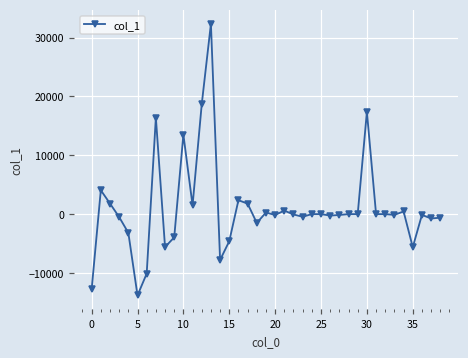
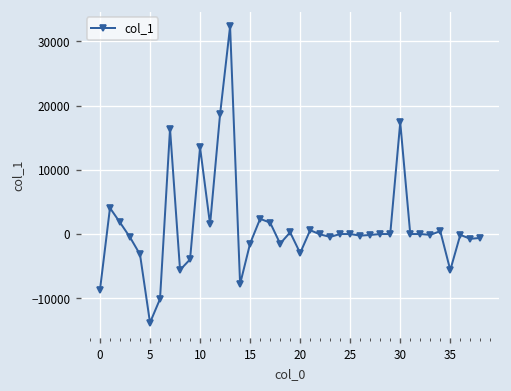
  {
-   "0": -13000,
+   "0": -9000,
    "5": -14000,
    "10": 14000,
-   "15": -5000,
-   "20": 0,
+   "15": -1000,
+   "20": -3000,
    "25": 0,
    "30": 17000,
    "35": -6000
  }
